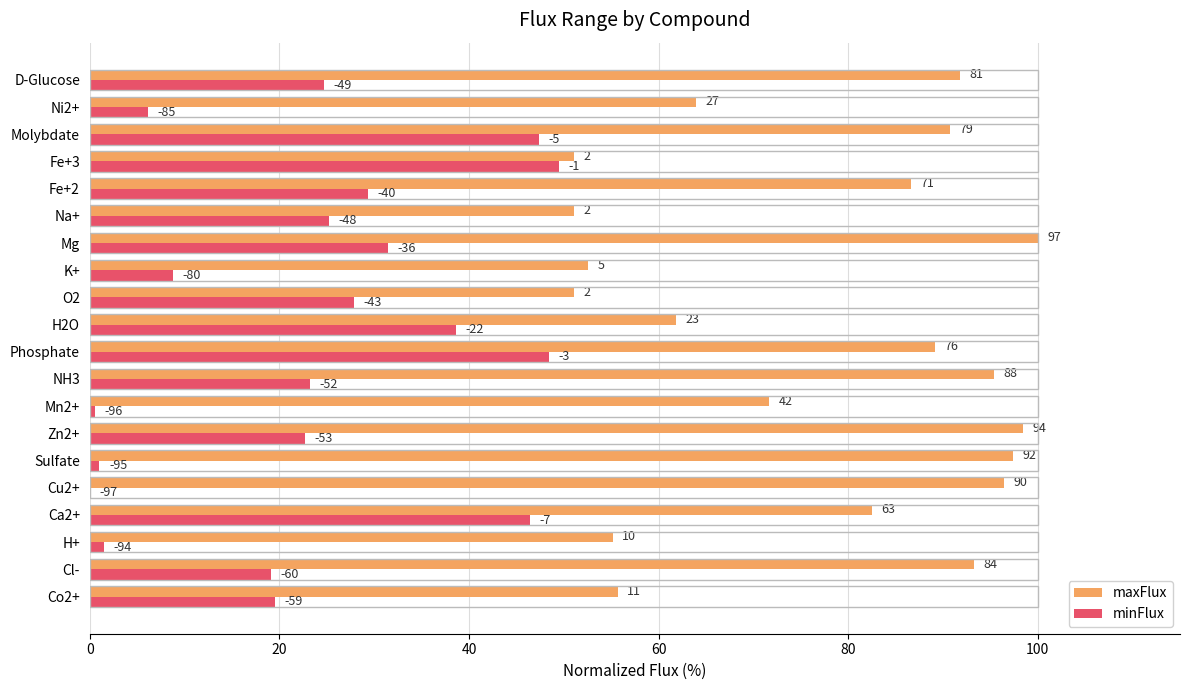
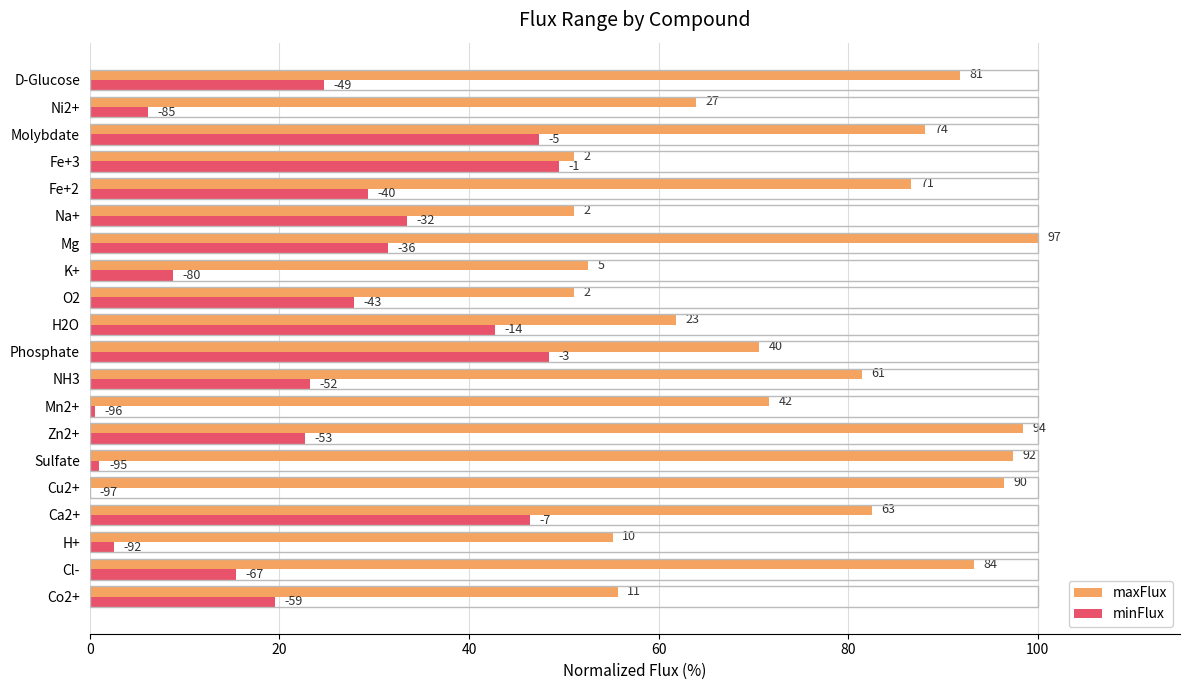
  {
    "maxFlux": {
-     "Molybdate": 79,
-     "Phosphate": 76,
-     "NH3": 88
+     "Molybdate": 74,
+     "Phosphate": 40,
+     "NH3": 61
    },
    "minFlux": {
-     "Na+": -48,
-     "H2O": -22,
-     "H+": -94,
-     "Cl-": -60
+     "Na+": -32,
+     "H2O": -14,
+     "H+": -92,
+     "Cl-": -67
    }
  }
